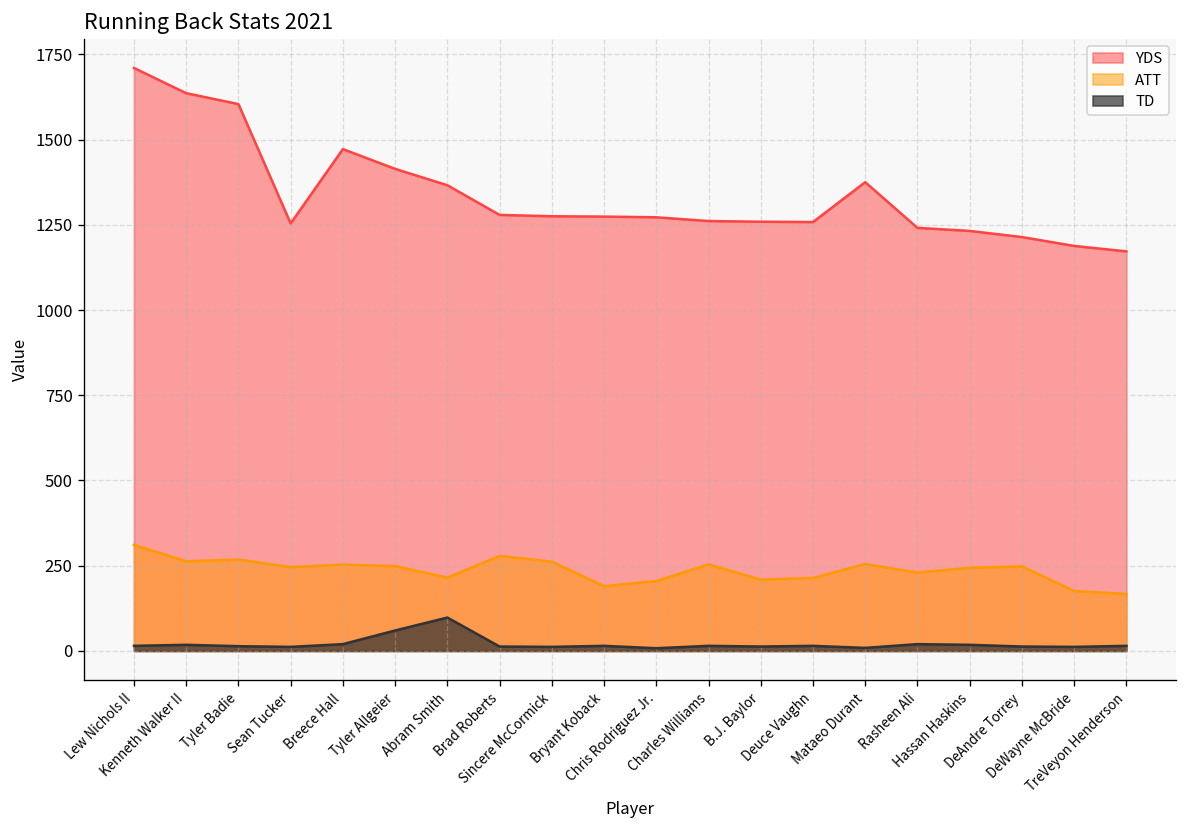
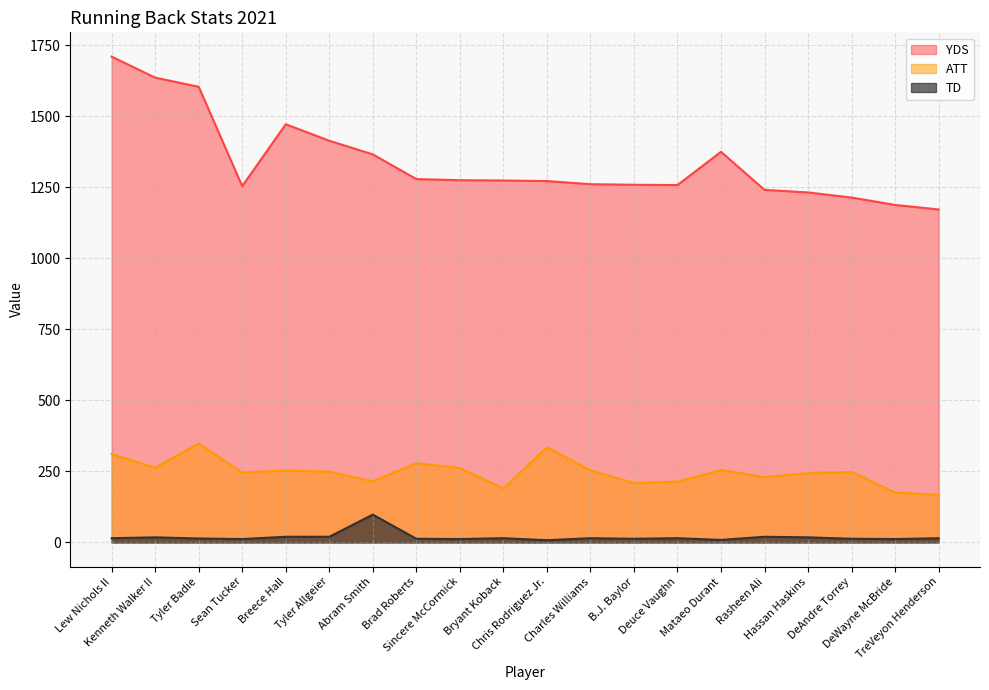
  {
    "YDS": {
      "Lew Nichols II": 1710,
      "Kenneth Walker II": 1640,
      "Tyler Badie": 1600,
      "Sean Tucker": 1250,
      "Breece Hall": 1470,
      "Tyler Allgeier": 1410,
      "Abram Smith": 1370,
      "Brad Roberts": 1280,
      "Sincere McCormick": 1280,
      "Bryant Koback": 1270,
      "Chris Rodriguez Jr.": 1270,
      "Charles Williams": 1260,
      "B.J. Baylor": 1260,
      "Deuce Vaughn": 1260,
      "Mataeo Durant": 1380,
      "Rasheen Ali": 1240,
      "Hassan Haskins": 1230,
      "DeAndre Torrey": 1210,
      "DeWayne McBride": 1190,
      "TreVeyon Henderson": 1170
    },
    "ATT": {
      "Lew Nichols II": 310,
      "Kenneth Walker II": 260,
-     "Tyler Badie": 270,
+     "Tyler Badie": 350,
      "Sean Tucker": 250,
      "Breece Hall": 250,
      "Tyler Allgeier": 250,
      "Abram Smith": 220,
      "Brad Roberts": 280,
      "Sincere McCormick": 260,
      "Bryant Koback": 190,
-     "Chris Rodriguez Jr.": 210,
+     "Chris Rodriguez Jr.": 340,
      "Charles Williams": 250,
      "B.J. Baylor": 210,
      "Deuce Vaughn": 210,
      "Mataeo Durant": 260,
      "Rasheen Ali": 230,
      "Hassan Haskins": 240,
      "DeAndre Torrey": 250,
      "DeWayne McBride": 180,
      "TreVeyon Henderson": 170
    },
    "TD": {
      "Lew Nichols II": 20,
      "Kenneth Walker II": 20,
      "Tyler Badie": 10,
      "Sean Tucker": 10,
      "Breece Hall": 20,
-     "Tyler Allgeier": 60,
+     "Tyler Allgeier": 20,
      "Abram Smith": 100,
      "Brad Roberts": 10,
      "Sincere McCormick": 10,
      "Bryant Koback": 20,
      "Chris Rodriguez Jr.": 10,
      "Charles Williams": 20,
      "B.J. Baylor": 10,
      "Deuce Vaughn": 20,
      "Mataeo Durant": 10,
      "Rasheen Ali": 20,
      "Hassan Haskins": 20,
      "DeAndre Torrey": 10,
      "DeWayne McBride": 10,
      "TreVeyon Henderson": 20
    }
  }
